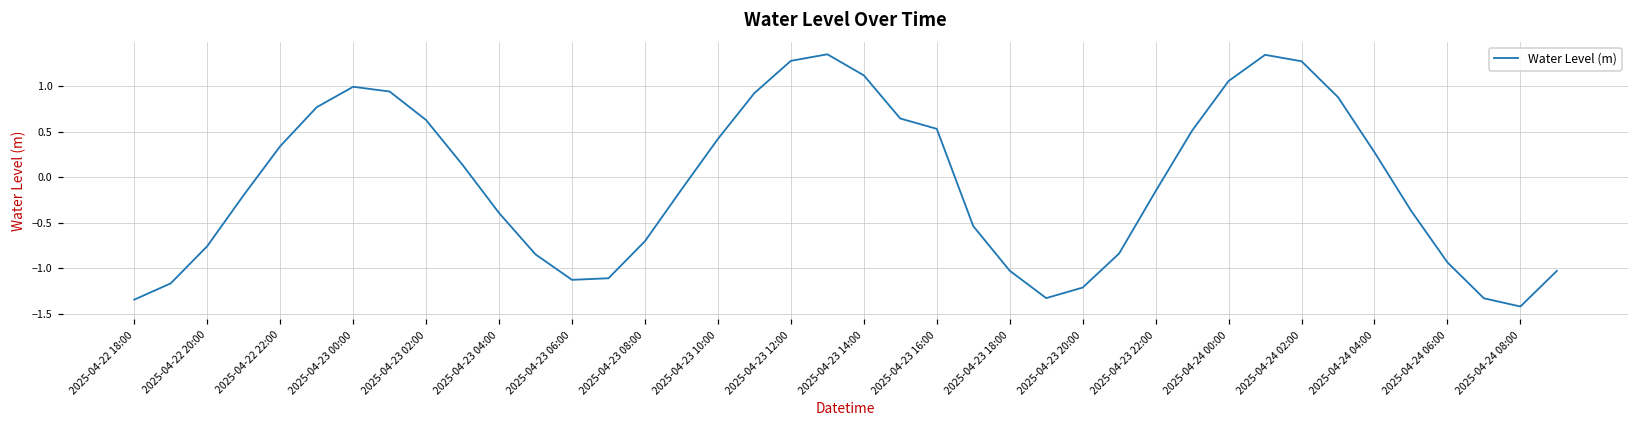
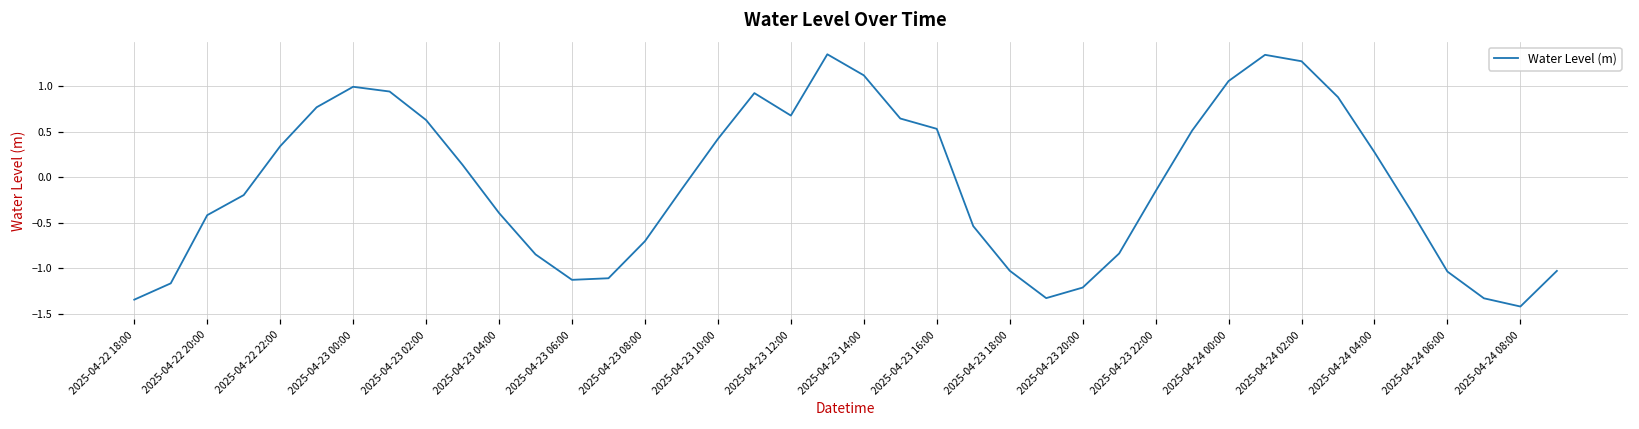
  {
    "2025-04-22 18:00": -1.3,
-   "2025-04-22 20:00": -0.8,
+   "2025-04-22 20:00": -0.4,
    "2025-04-22 22:00": 0.3,
    "2025-04-23 00:00": 1.0,
    "2025-04-23 02:00": 0.6,
    "2025-04-23 04:00": -0.4,
    "2025-04-23 06:00": -1.1,
    "2025-04-23 08:00": -0.7,
    "2025-04-23 10:00": 0.4,
-   "2025-04-23 12:00": 1.3,
+   "2025-04-23 12:00": 0.7,
    "2025-04-23 14:00": 1.1,
    "2025-04-23 16:00": 0.5,
    "2025-04-23 18:00": -1.0,
    "2025-04-23 20:00": -1.2,
    "2025-04-23 22:00": -0.2,
    "2025-04-24 00:00": 1.1,
    "2025-04-24 02:00": 1.3,
    "2025-04-24 04:00": 0.3,
-   "2025-04-24 06:00": -0.9,
+   "2025-04-24 06:00": -1.0,
    "2025-04-24 08:00": -1.4
  }
